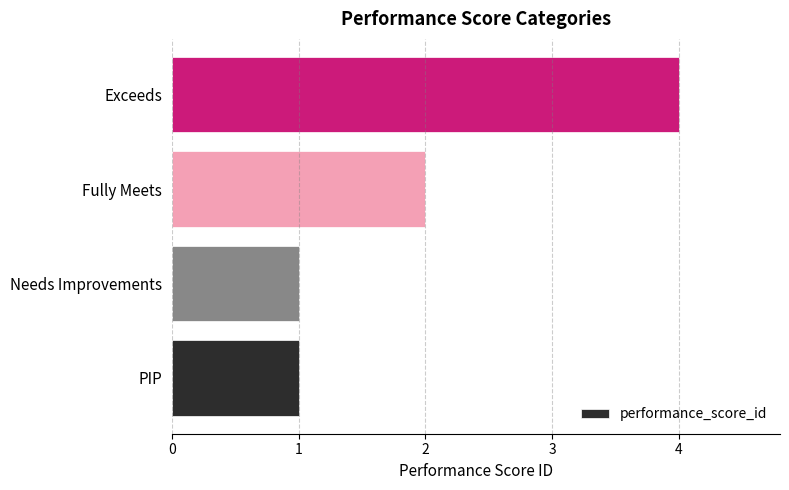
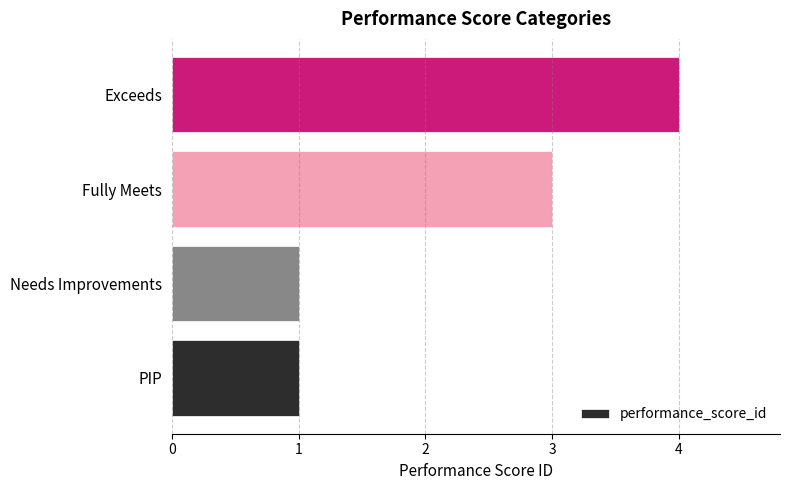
  {
    "Exceeds": 4,
-   "Fully Meets": 2,
+   "Fully Meets": 3,
    "Needs Improvements": 1,
    "PIP": 1
  }
